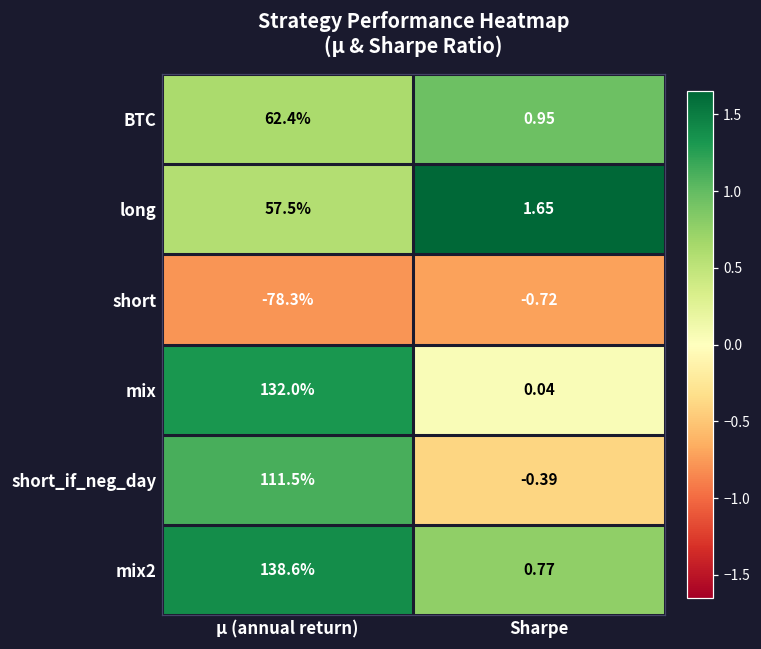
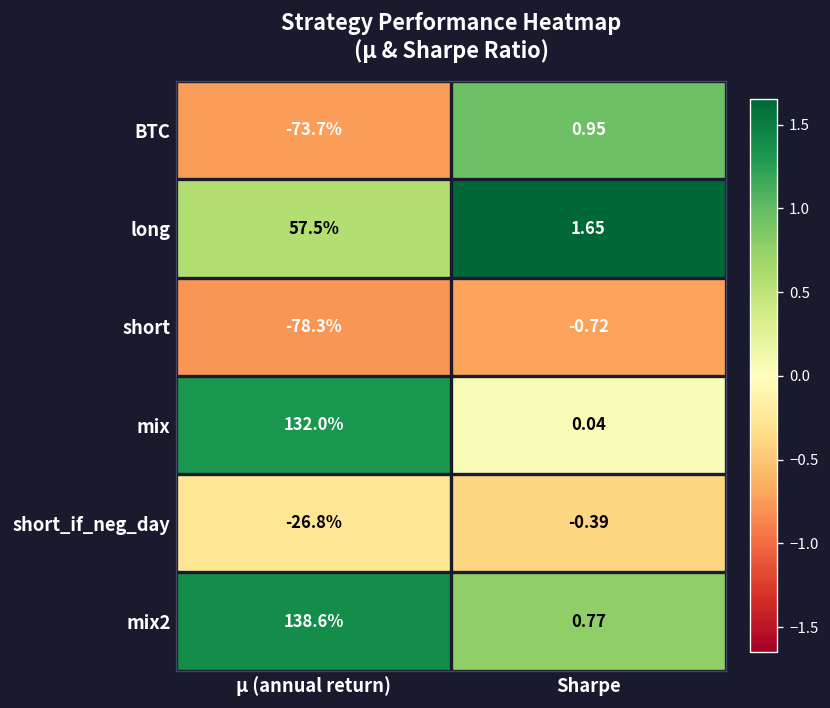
  {
    "BTC": {
-     "μ (annual return)": "62.4%",
+     "μ (annual return)": "-73.7%",
      "Sharpe": "0.95"
    },
    "long": {
      "μ (annual return)": "57.5%",
      "Sharpe": "1.65"
    },
    "short": {
      "μ (annual return)": "-78.3%",
      "Sharpe": "-0.72"
    },
    "mix": {
      "μ (annual return)": "132.0%",
      "Sharpe": "0.04"
    },
    "short_if_neg_day": {
-     "μ (annual return)": "111.5%",
+     "μ (annual return)": "-26.8%",
      "Sharpe": "-0.39"
    },
    "mix2": {
      "μ (annual return)": "138.6%",
      "Sharpe": "0.77"
    }
  }
